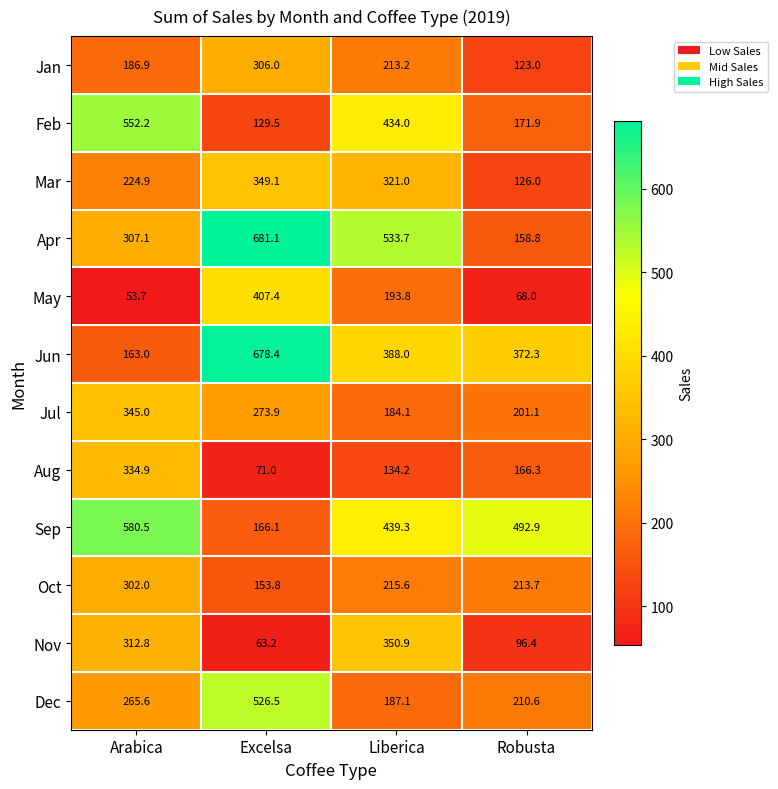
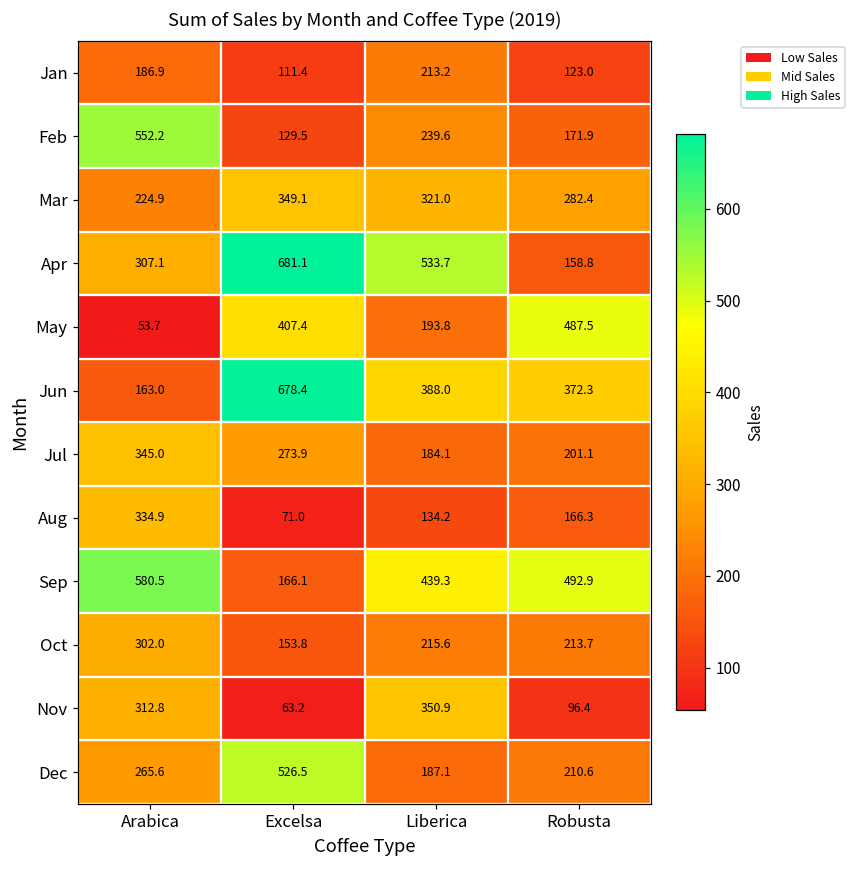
  {
    "Jan": {
      "Arabica": 186.9,
-     "Excelsa": 306.0,
+     "Excelsa": 111.4,
      "Liberica": 213.2,
      "Robusta": 123.0
    },
    "Feb": {
      "Arabica": 552.2,
      "Excelsa": 129.5,
-     "Liberica": 434.0,
+     "Liberica": 239.6,
      "Robusta": 171.9
    },
    "Mar": {
      "Arabica": 224.9,
      "Excelsa": 349.1,
      "Liberica": 321.0,
-     "Robusta": 126.0
+     "Robusta": 282.4
    },
    "Apr": {
      "Arabica": 307.1,
      "Excelsa": 681.1,
      "Liberica": 533.7,
      "Robusta": 158.8
    },
    "May": {
      "Arabica": 53.7,
      "Excelsa": 407.4,
      "Liberica": 193.8,
-     "Robusta": 68.0
+     "Robusta": 487.5
    },
    "Jun": {
      "Arabica": 163.0,
      "Excelsa": 678.4,
      "Liberica": 388.0,
      "Robusta": 372.3
    },
    "Jul": {
      "Arabica": 345.0,
      "Excelsa": 273.9,
      "Liberica": 184.1,
      "Robusta": 201.1
    },
    "Aug": {
      "Arabica": 334.9,
      "Excelsa": 71.0,
      "Liberica": 134.2,
      "Robusta": 166.3
    },
    "Sep": {
      "Arabica": 580.5,
      "Excelsa": 166.1,
      "Liberica": 439.3,
      "Robusta": 492.9
    },
    "Oct": {
      "Arabica": 302.0,
      "Excelsa": 153.8,
      "Liberica": 215.6,
      "Robusta": 213.7
    },
    "Nov": {
      "Arabica": 312.8,
      "Excelsa": 63.2,
      "Liberica": 350.9,
      "Robusta": 96.4
    },
    "Dec": {
      "Arabica": 265.6,
      "Excelsa": 526.5,
      "Liberica": 187.1,
      "Robusta": 210.6
    }
  }
